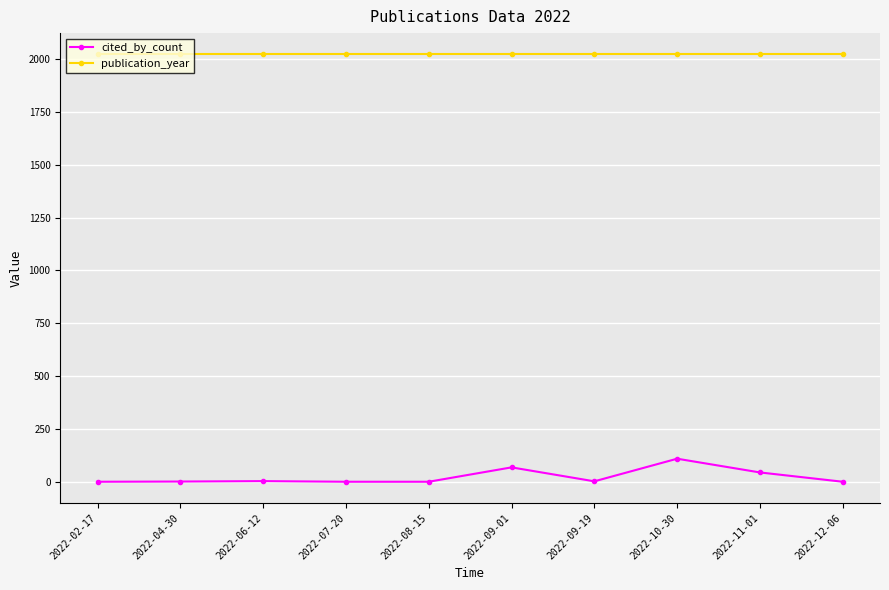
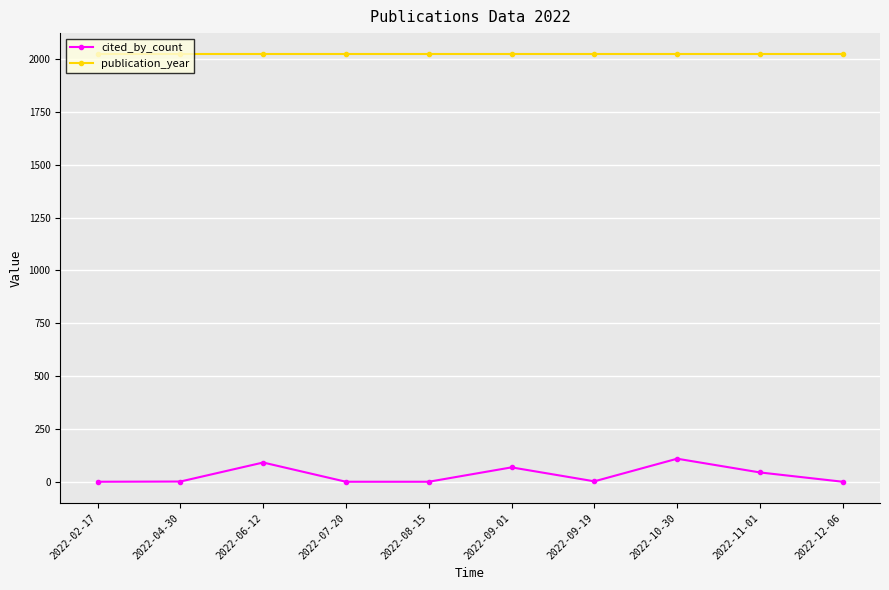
  {
    "cited_by_count": {
      "2022-02-17": 0,
      "2022-04-30": 0,
-     "2022-06-12": 0,
+     "2022-06-12": 90,
      "2022-07-20": 0,
      "2022-08-15": 0,
      "2022-09-01": 70,
      "2022-09-19": 0,
      "2022-10-30": 110,
      "2022-11-01": 40,
      "2022-12-06": 0
    },
    "publication_year": {
      "2022-06-12": 2020,
      "2022-07-20": 2020,
      "2022-08-15": 2020,
      "2022-09-01": 2020,
      "2022-09-19": 2020,
      "2022-10-30": 2020,
      "2022-11-01": 2020,
      "2022-12-06": 2020
    }
  }
